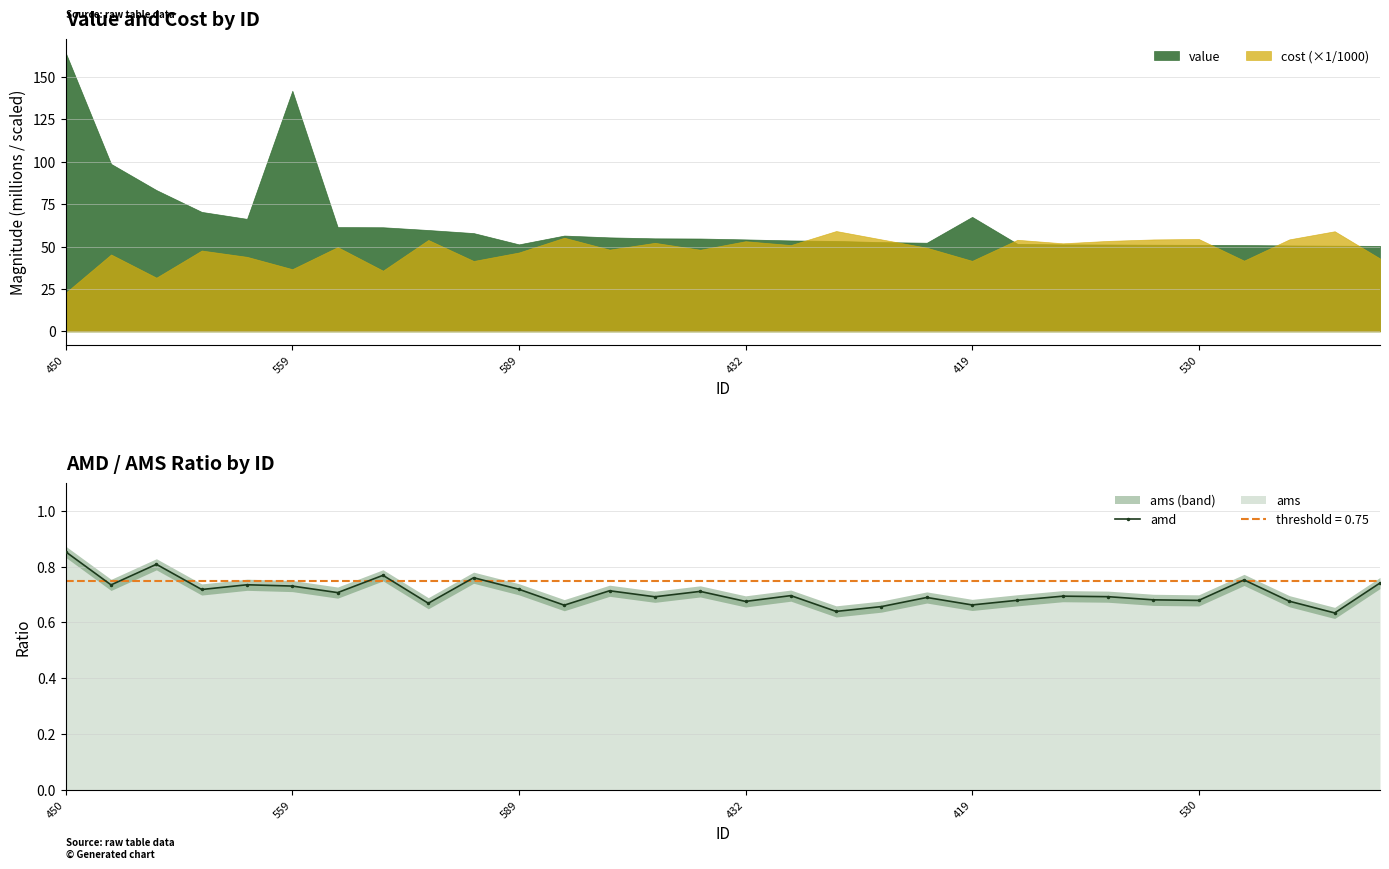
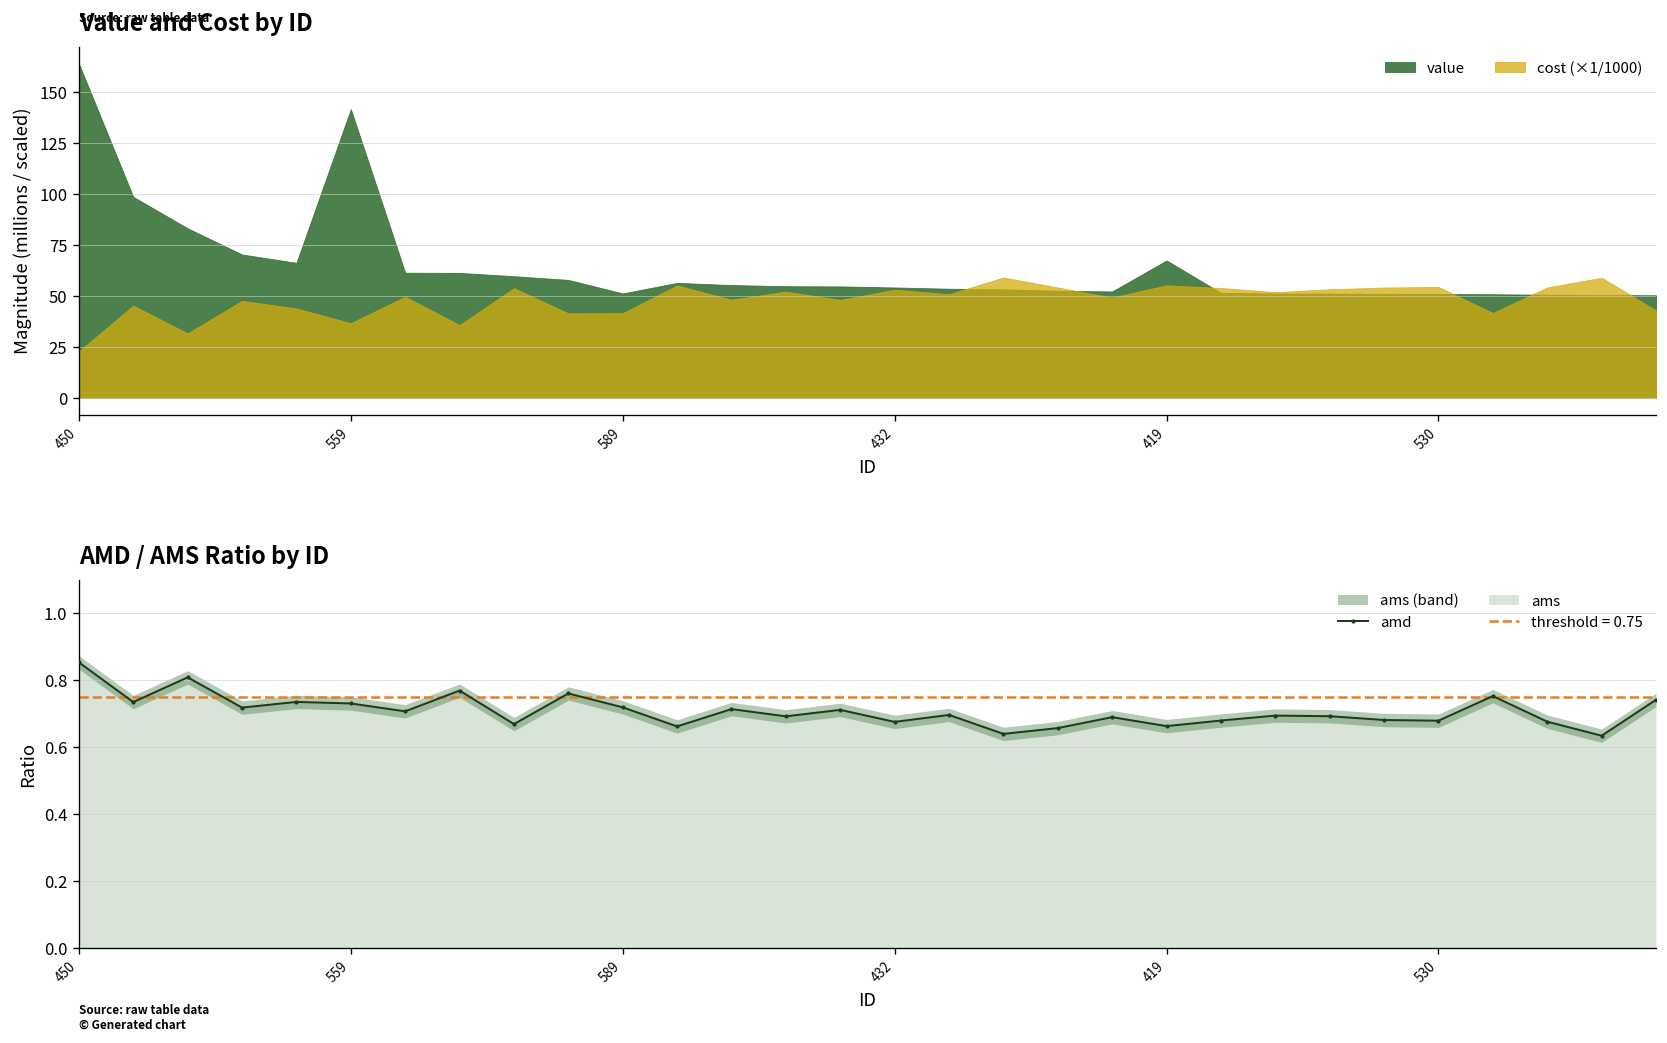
  {
    "Value and Cost by ID": {
      "value": {
        "450": 164,
        "559": 142,
        "589": 51,
        "419": 68,
        "530": 51
      },
      "cost (×1/1000)": {
        "450": 23,
        "559": 37,
-       "589": 47,
-       "419": 42,
+       "589": 42,
+       "419": 55,
        "530": 54
      }
    }
  }
